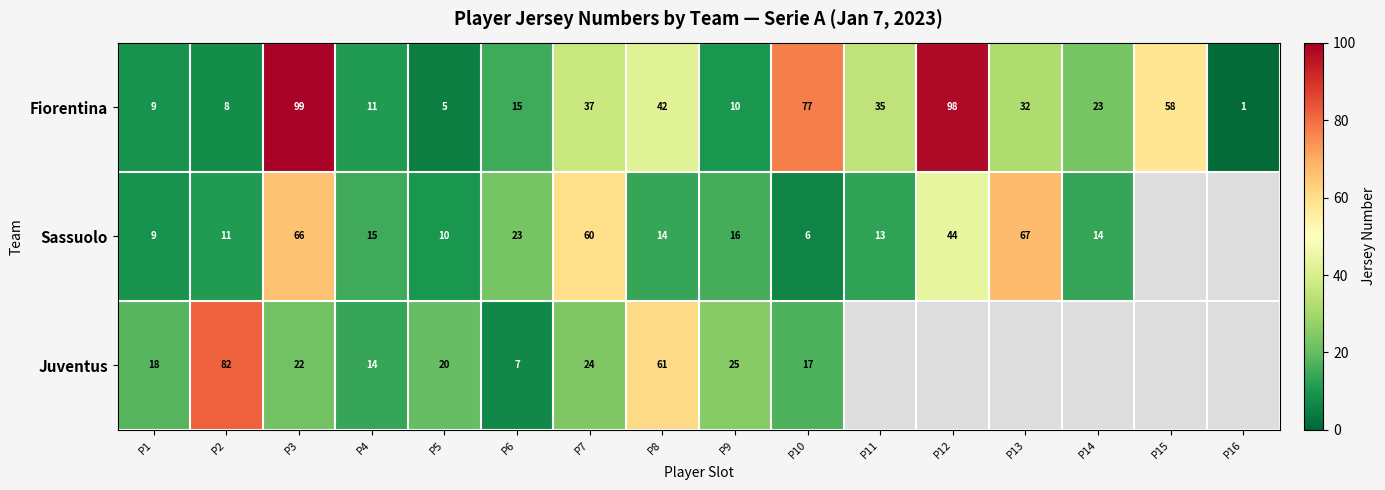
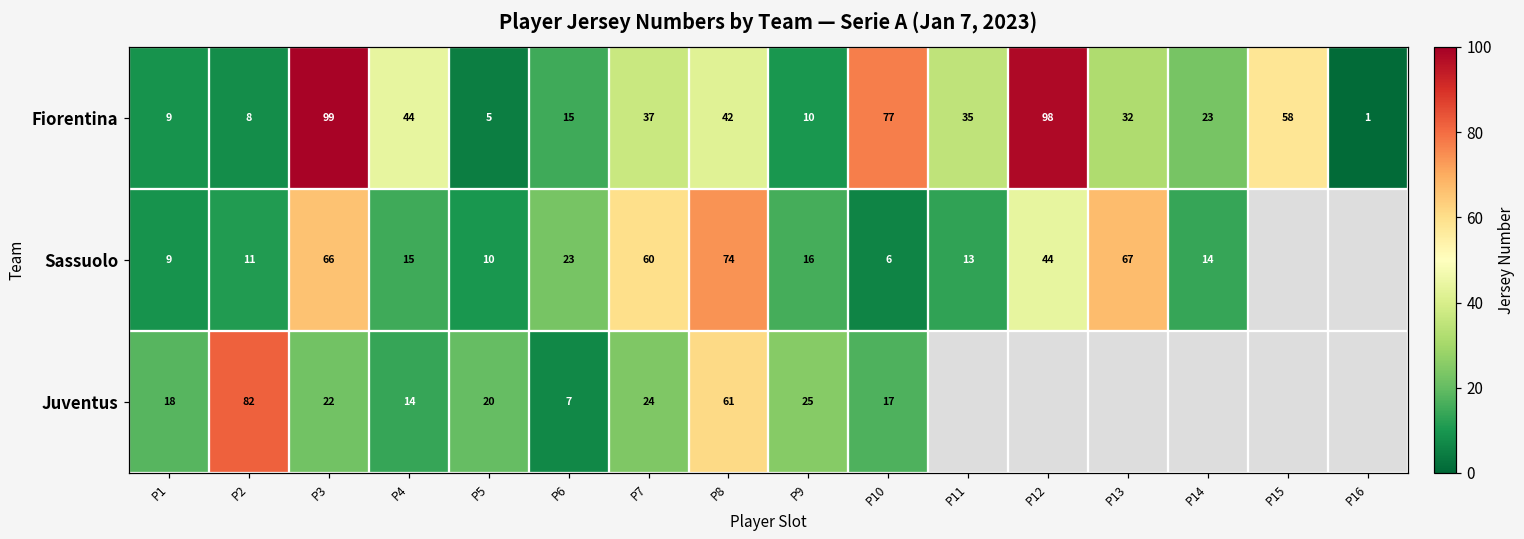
  {
    "Fiorentina": {
      "P1": 9,
      "P2": 8,
      "P3": 99,
-     "P4": 11,
+     "P4": 44,
      "P5": 5,
      "P6": 15,
      "P7": 37,
      "P8": 42,
      "P9": 10,
      "P10": 77,
      "P11": 35,
      "P12": 98,
      "P13": 32,
      "P14": 23,
      "P15": 58,
      "P16": 1
    },
    "Sassuolo": {
      "P1": 9,
      "P2": 11,
      "P3": 66,
      "P4": 15,
      "P5": 10,
      "P6": 23,
      "P7": 60,
-     "P8": 14,
+     "P8": 74,
      "P9": 16,
      "P10": 6,
      "P11": 13,
      "P12": 44,
      "P13": 67,
      "P14": 14
    },
    "Juventus": {
      "P1": 18,
      "P2": 82,
      "P3": 22,
      "P4": 14,
      "P5": 20,
      "P6": 7,
      "P7": 24,
      "P8": 61,
      "P9": 25,
      "P10": 17
    }
  }
